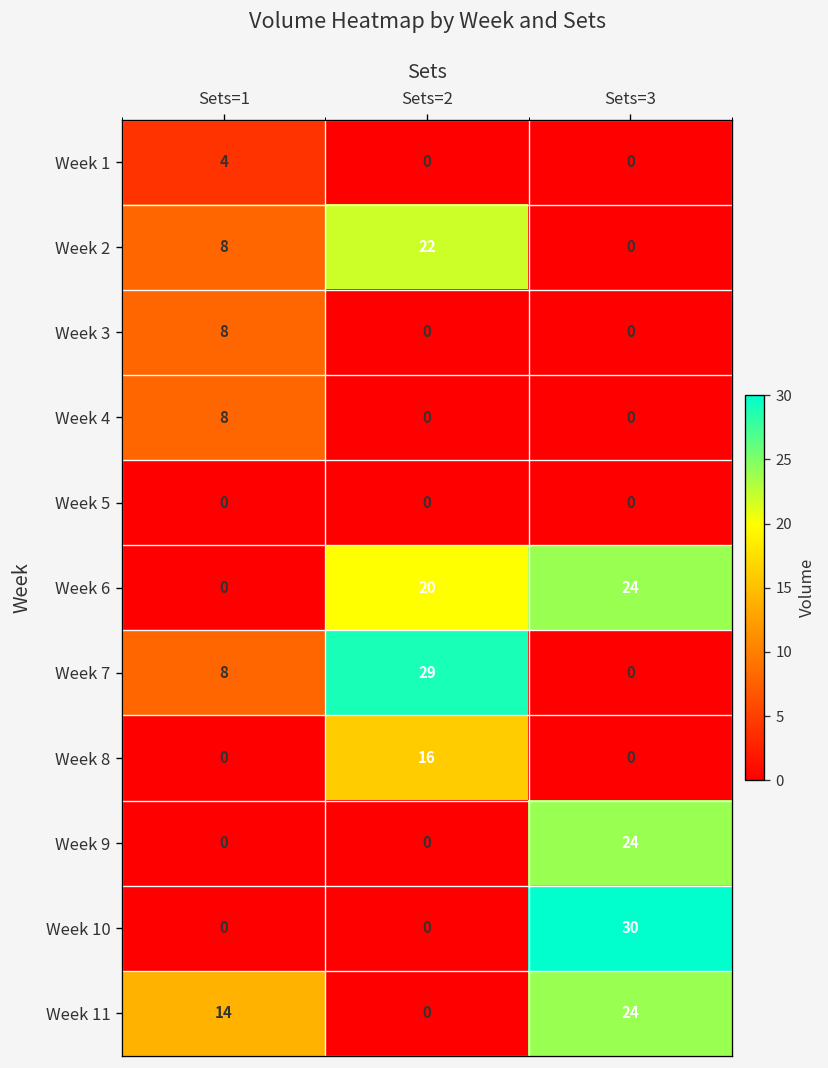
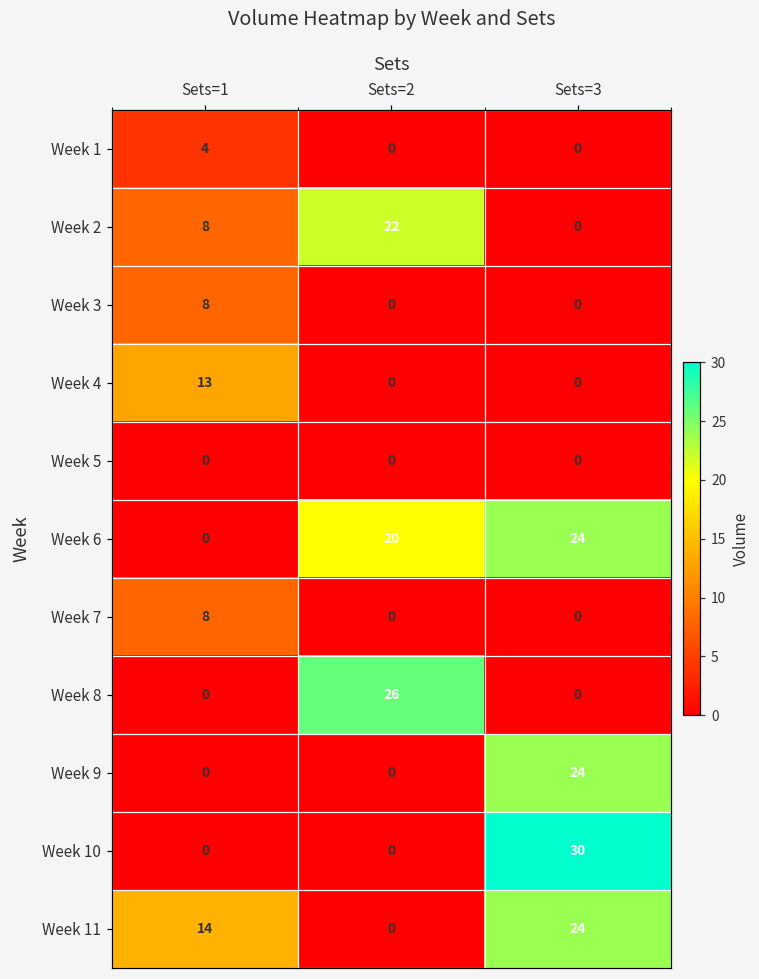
  {
    "Week 1": {
      "Sets=1": 4,
      "Sets=2": 0,
      "Sets=3": 0
    },
    "Week 2": {
      "Sets=1": 8,
      "Sets=2": 22,
      "Sets=3": 0
    },
    "Week 3": {
      "Sets=1": 8,
      "Sets=2": 0,
      "Sets=3": 0
    },
    "Week 4": {
-     "Sets=1": 8,
+     "Sets=1": 13,
      "Sets=2": 0,
      "Sets=3": 0
    },
    "Week 5": {
      "Sets=1": 0,
      "Sets=2": 0,
      "Sets=3": 0
    },
    "Week 6": {
      "Sets=1": 0,
      "Sets=2": 20,
      "Sets=3": 24
    },
    "Week 7": {
      "Sets=1": 8,
-     "Sets=2": 29,
+     "Sets=2": 0,
      "Sets=3": 0
    },
    "Week 8": {
      "Sets=1": 0,
-     "Sets=2": 16,
+     "Sets=2": 26,
      "Sets=3": 0
    },
    "Week 9": {
      "Sets=1": 0,
      "Sets=2": 0,
      "Sets=3": 24
    },
    "Week 10": {
      "Sets=1": 0,
      "Sets=2": 0,
      "Sets=3": 30
    },
    "Week 11": {
      "Sets=1": 14,
      "Sets=2": 0,
      "Sets=3": 24
    }
  }
